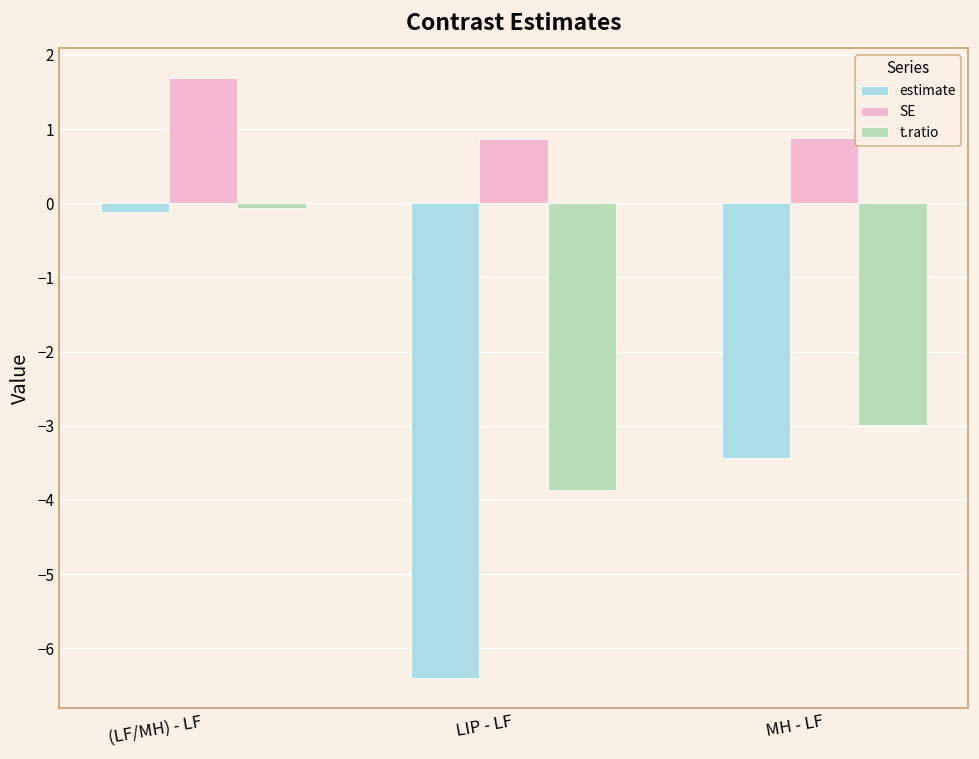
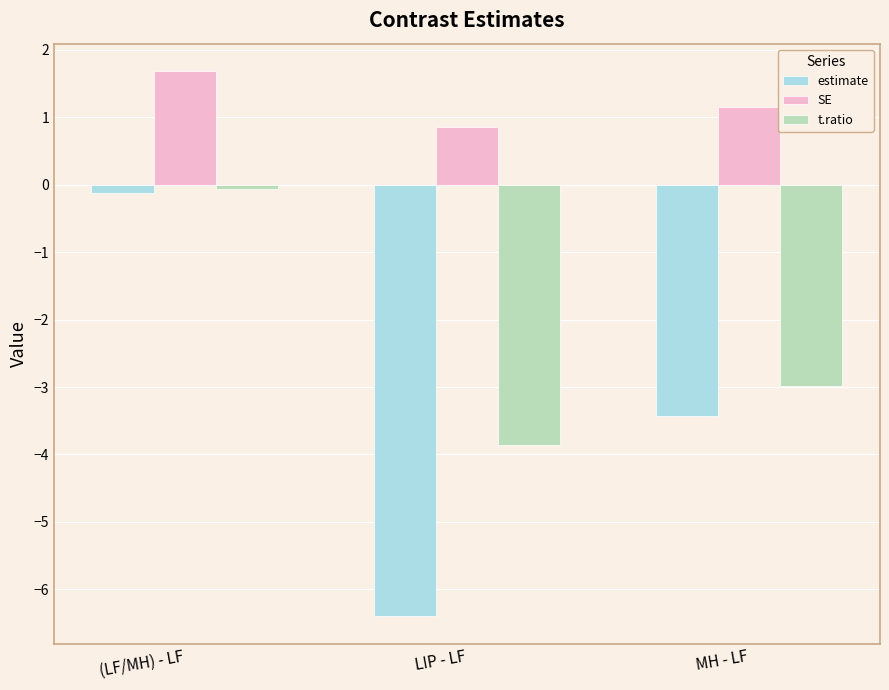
  {
    "SE": {
      "(LF/MH) - LF": 1.7,
      "LIP - LF": 0.9,
-     "MH - LF": 0.9
+     "MH - LF": 1.2
    }
  }
